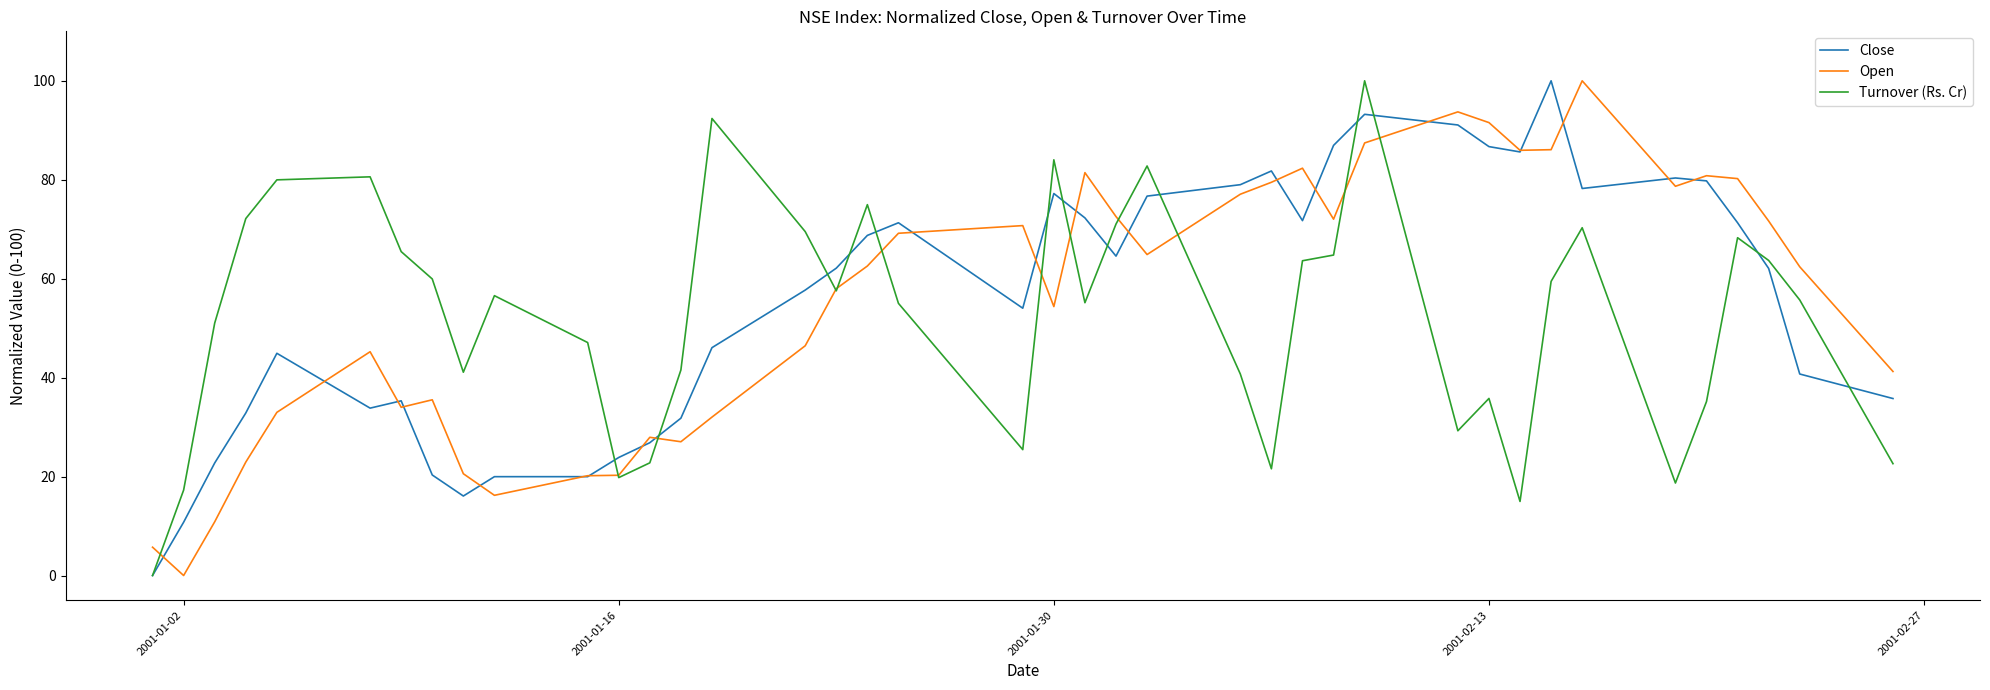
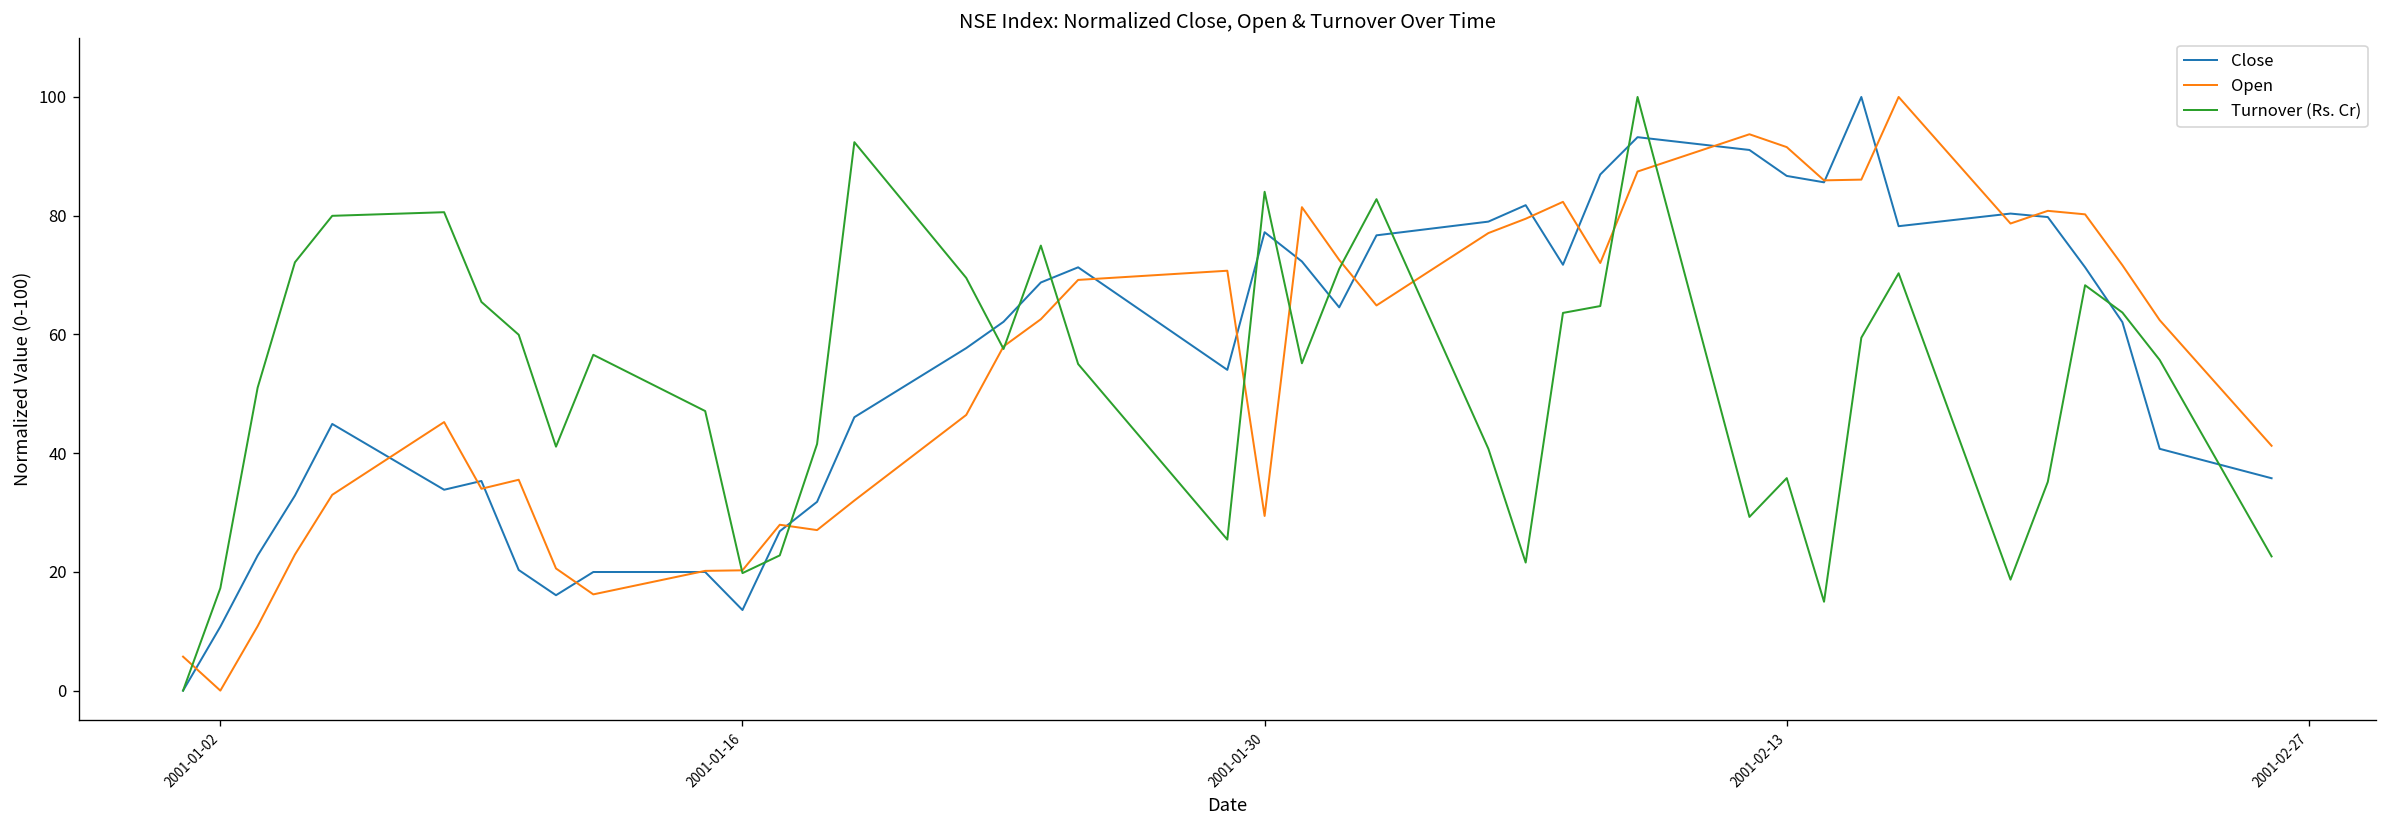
  {
    "Close": {
      "2001-01-02": 11,
-     "2001-01-16": 24,
+     "2001-01-16": 14,
      "2001-01-30": 77,
      "2001-02-13": 87
    },
    "Open": {
      "2001-01-02": 0,
-     "2001-01-30": 54,
+     "2001-01-30": 29,
      "2001-02-13": 92
    },
    "Turnover (Rs. Cr)": {
      "2001-01-02": 17,
      "2001-01-30": 84,
      "2001-02-13": 36
    }
  }
